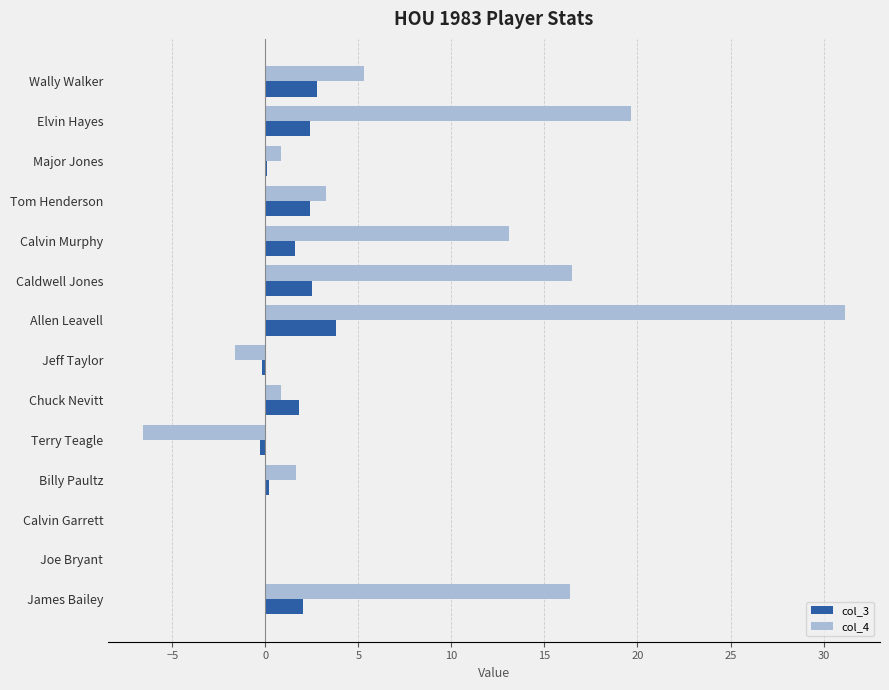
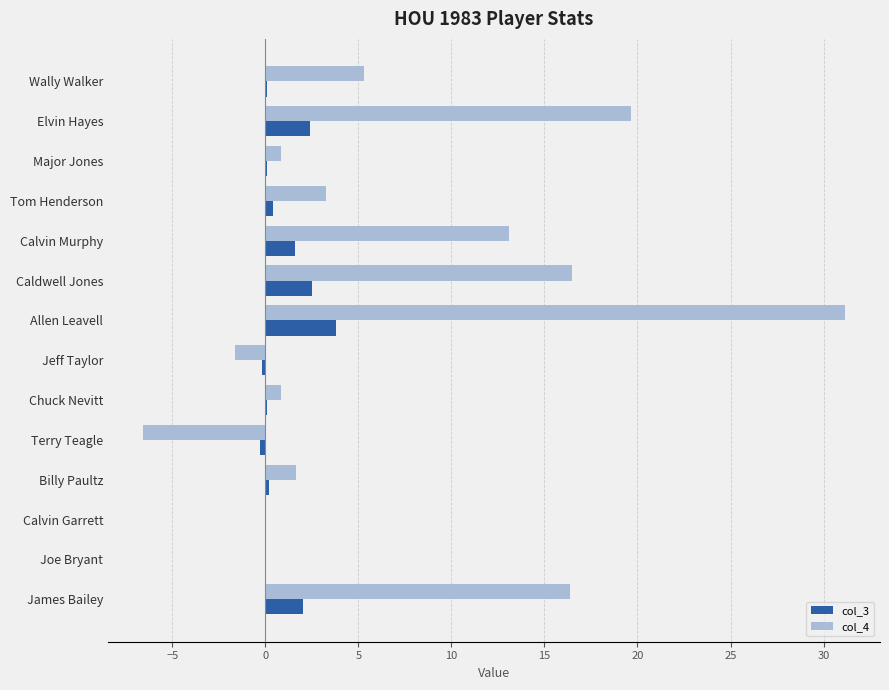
  {
    "col_3": {
-     "Wally Walker": 2.8,
+     "Wally Walker": 0.1,
      "Elvin Hayes": 2.4,
-     "Tom Henderson": 2.4,
+     "Tom Henderson": 0.4,
      "Calvin Murphy": 1.6,
      "Caldwell Jones": 2.5,
      "Allen Leavell": 3.8,
      "Jeff Taylor": -0.2,
-     "Chuck Nevitt": 1.8,
+     "Chuck Nevitt": 0.1,
      "Terry Teagle": -0.3,
      "Billy Paultz": 0.2,
      "Calvin Garrett": 0.0,
      "Joe Bryant": 0.0,
      "James Bailey": 2.0
    },
    "col_4": {
      "Wally Walker": 5.3,
      "Elvin Hayes": 19.7,
      "Major Jones": 0.8,
      "Tom Henderson": 3.3,
      "Calvin Murphy": 13.1,
      "Caldwell Jones": 16.5,
      "Allen Leavell": 31.1,
      "Jeff Taylor": -1.6,
      "Chuck Nevitt": 0.8,
      "Terry Teagle": -6.6,
      "Billy Paultz": 1.6,
      "Calvin Garrett": 0.0,
      "Joe Bryant": 0.0,
      "James Bailey": 16.4
    }
  }
